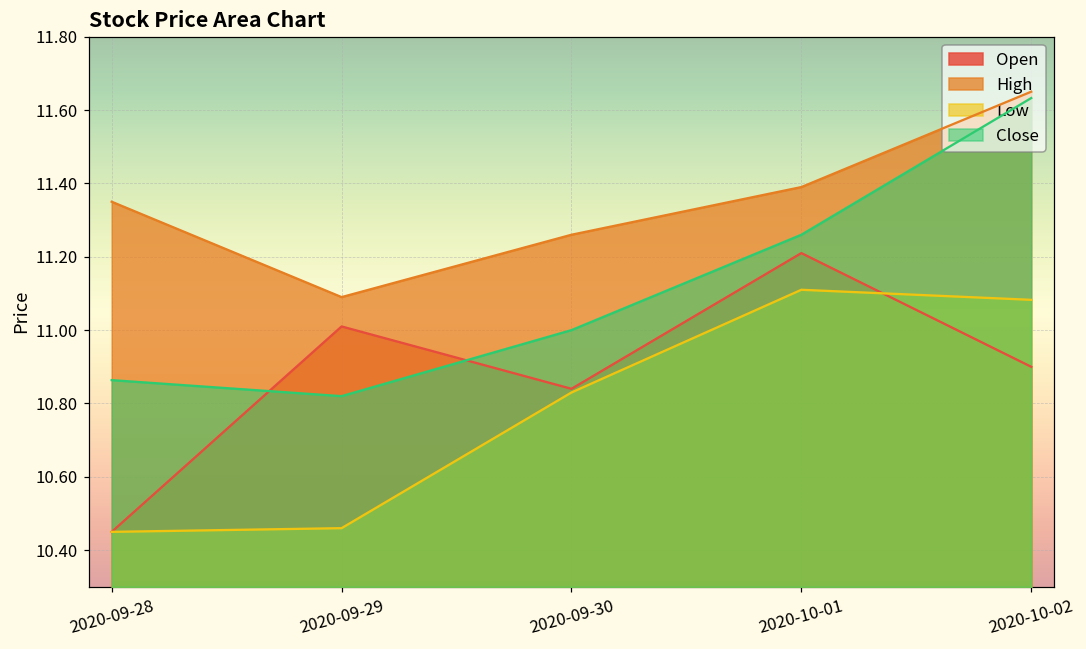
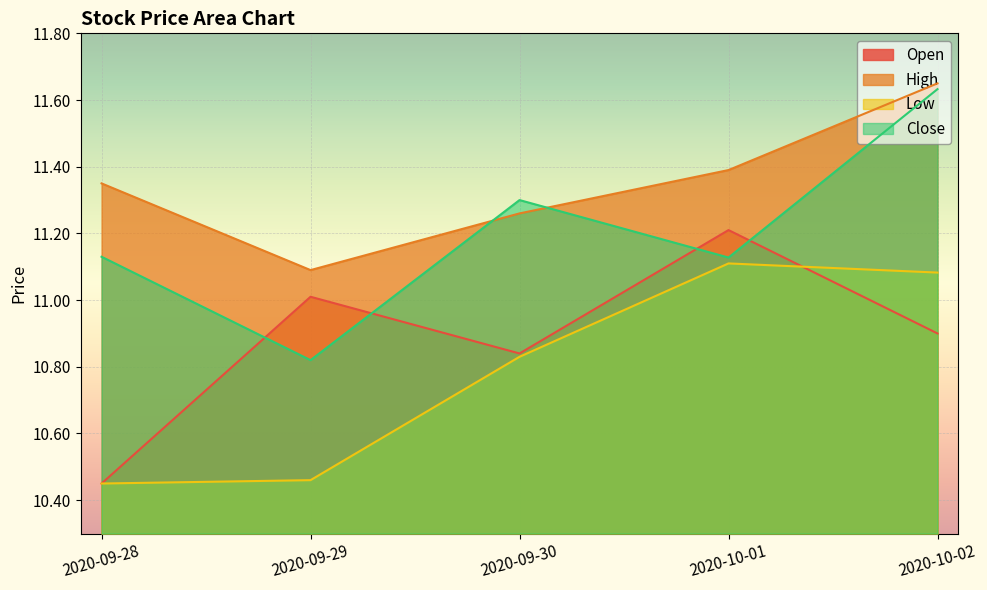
  {
    "Low": {
      "2020-09-29": 10.46,
      "2020-09-30": 10.83,
      "2020-10-01": 11.11,
      "2020-10-02": 11.08
    },
    "Close": {
-     "2020-09-28": 10.86,
+     "2020-09-28": 11.13,
      "2020-09-29": 10.82,
-     "2020-09-30": 11.0,
-     "2020-10-01": 11.26
+     "2020-09-30": 11.3,
+     "2020-10-01": 11.13
    }
  }
